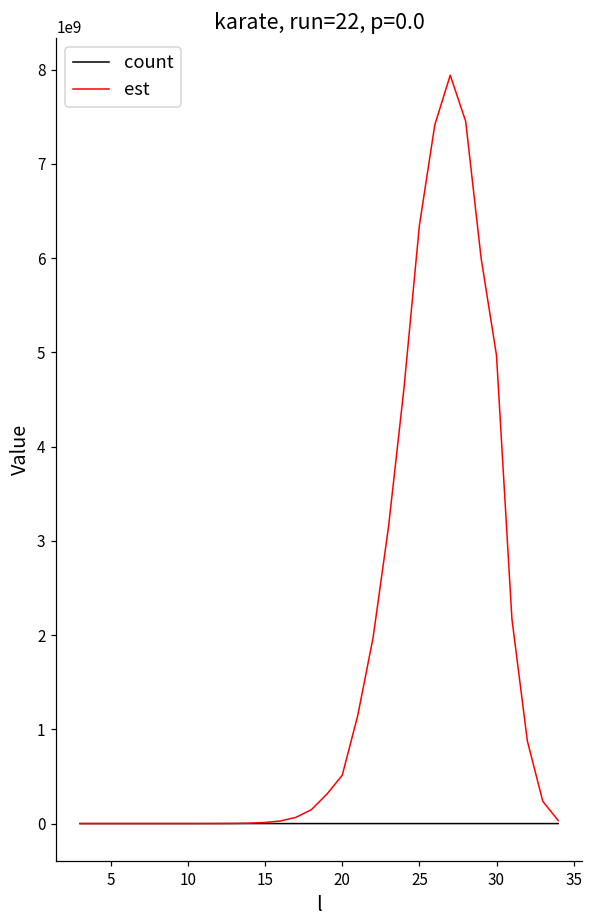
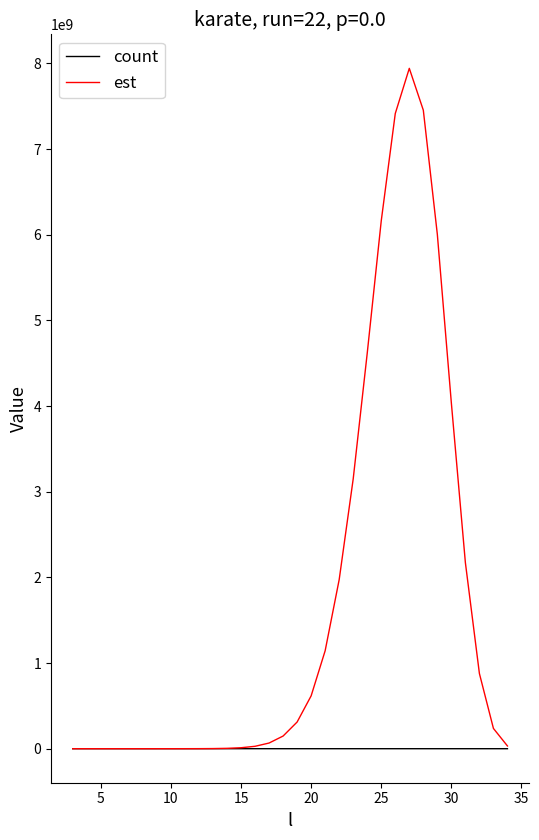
  {
    "count": {
      "20": 0,
      "25": 0,
      "30": 0
    },
    "est": {
-     "20": 500000000,
-     "25": 6300000000,
-     "30": 5000000000
+     "20": 600000000,
+     "25": 6200000000,
+     "30": 4000000000
    }
  }
